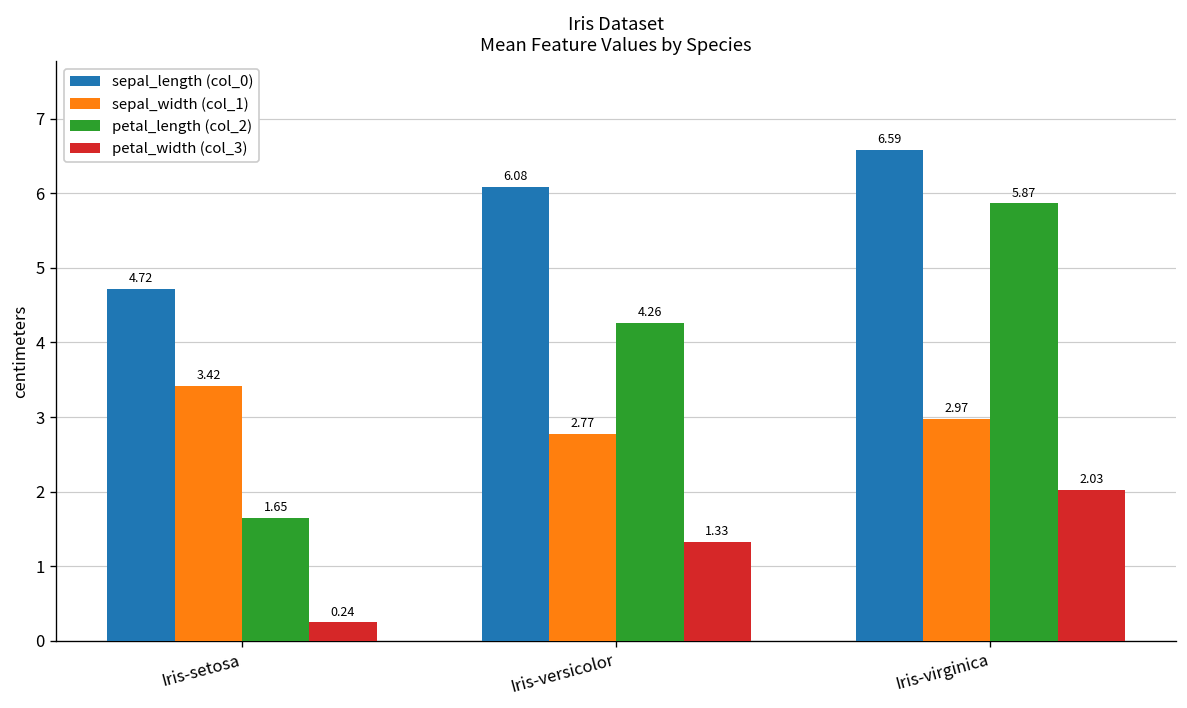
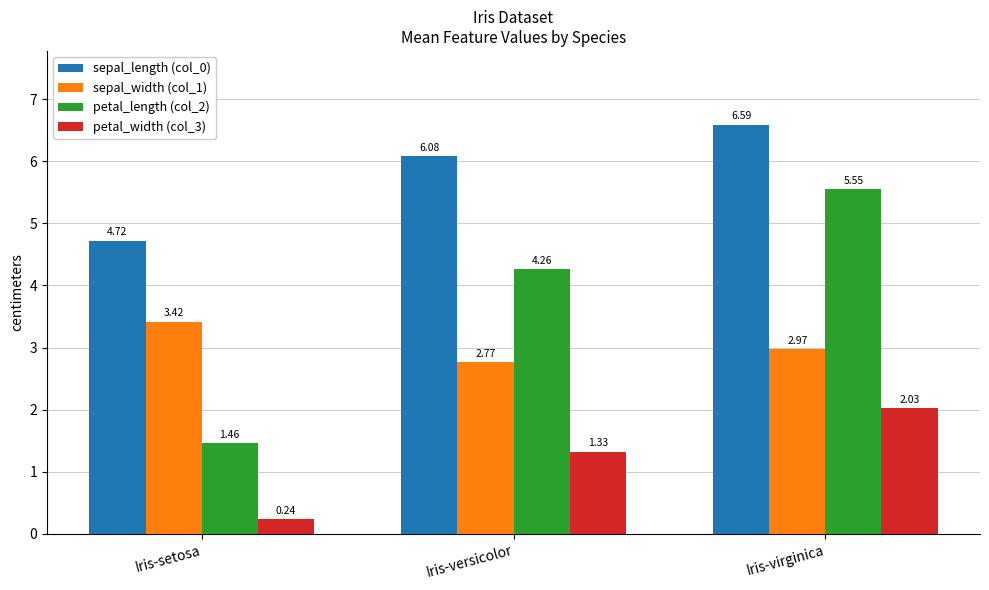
  {
    "sepal_length (col_0)": {
      "Iris-setosa": 4.72,
      "Iris-versicolor": 6.08,
      "Iris-virginica": 6.59
    },
    "sepal_width (col_1)": {
      "Iris-setosa": 3.42,
      "Iris-versicolor": 2.77,
      "Iris-virginica": 2.97
    },
    "petal_length (col_2)": {
-     "Iris-setosa": 1.65,
+     "Iris-setosa": 1.46,
      "Iris-versicolor": 4.26,
-     "Iris-virginica": 5.87
+     "Iris-virginica": 5.55
    },
    "petal_width (col_3)": {
      "Iris-setosa": 0.24,
      "Iris-versicolor": 1.33,
      "Iris-virginica": 2.03
    }
  }
